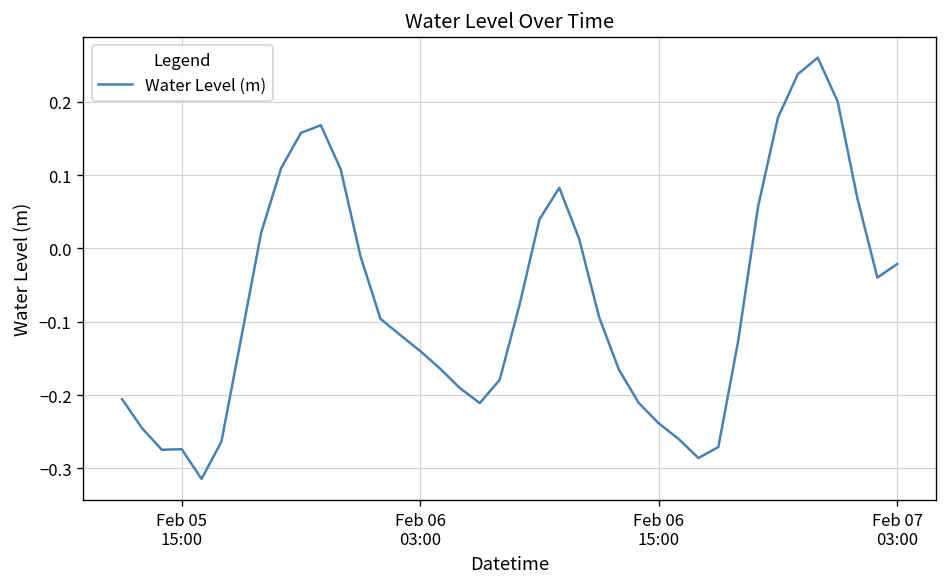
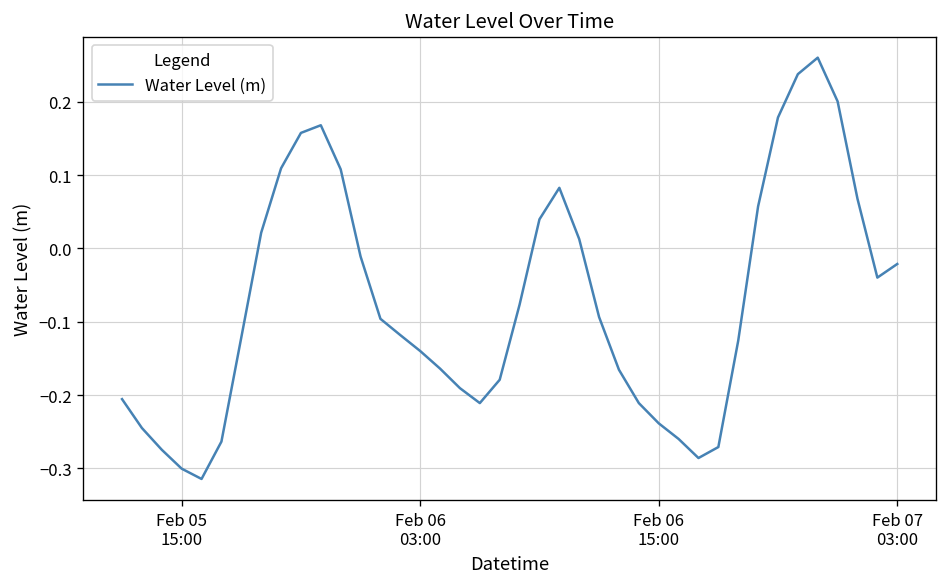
  {
-   "Feb 05 15:00": -0.27,
+   "Feb 05 15:00": -0.30,
    "Feb 06 03:00": -0.14,
    "Feb 06 15:00": -0.24,
    "Feb 07 03:00": -0.02
  }
